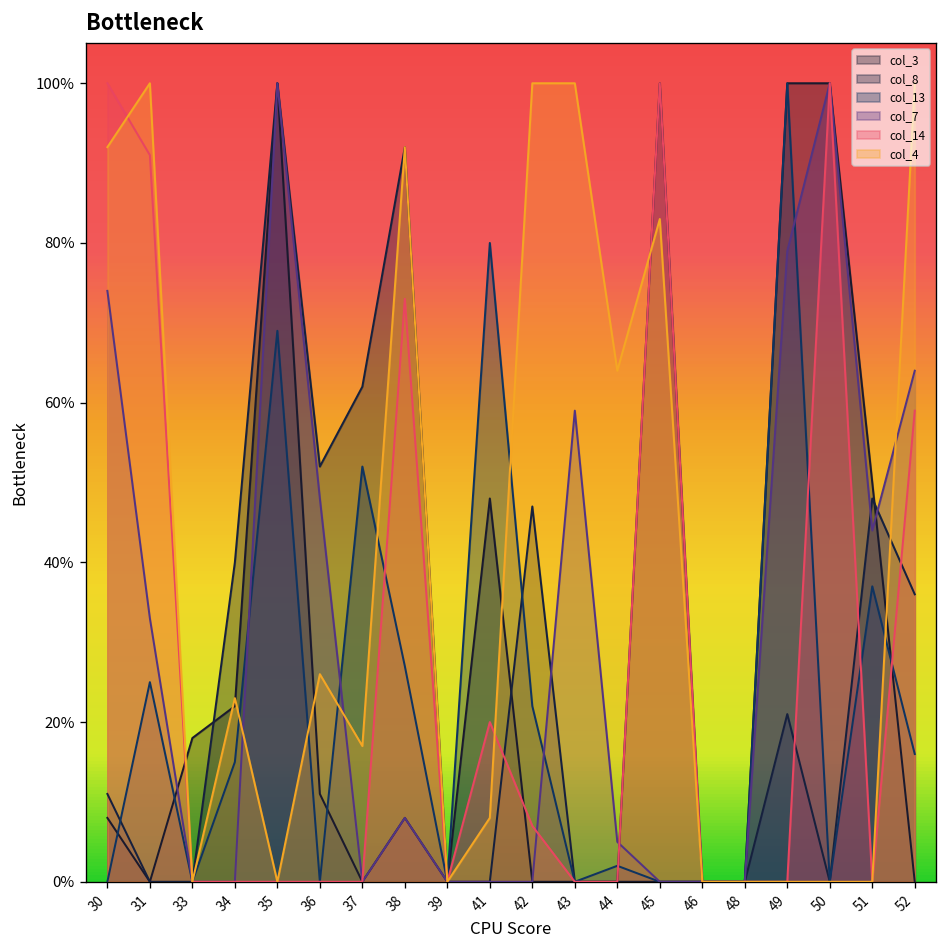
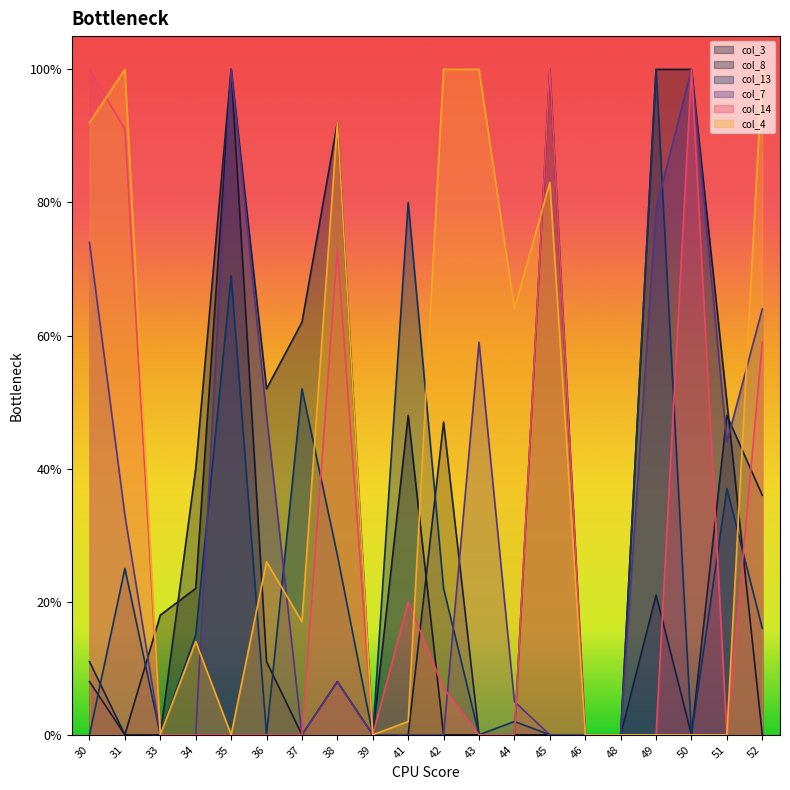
  {
    "col_14": {
      "30": "100%",
      "31": "91%",
      "38": "73%",
      "41": "20%",
      "42": "7%",
      "52": "59%"
    },
    "col_4": {
      "30": "92%",
      "31": "100%",
-     "34": "23%",
+     "34": "14%",
      "36": "26%",
      "37": "17%",
-     "41": "8%",
+     "41": "2%",
      "42": "100%",
      "43": "100%",
      "44": "64%",
      "45": "83%"
    }
  }
